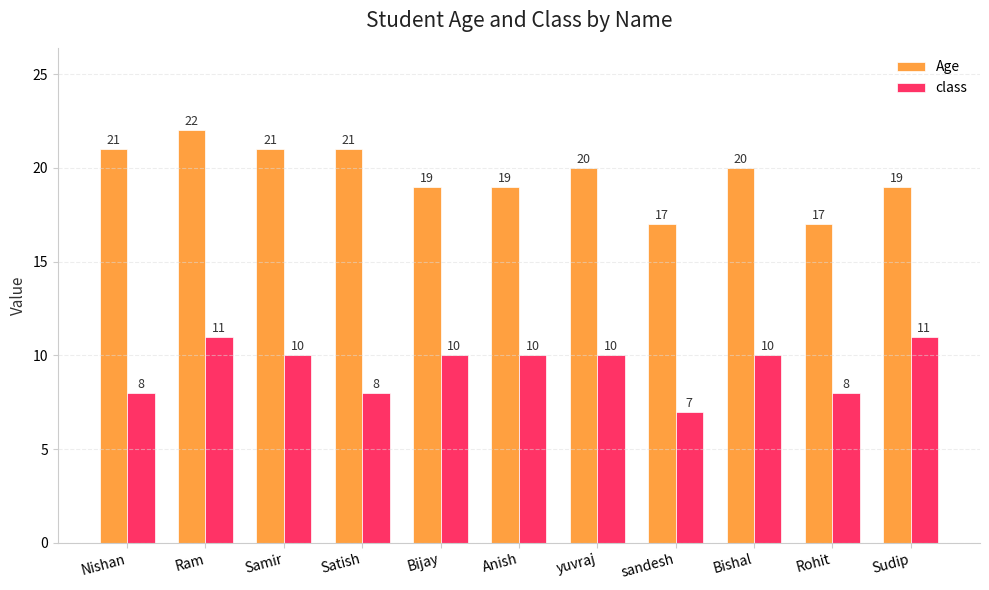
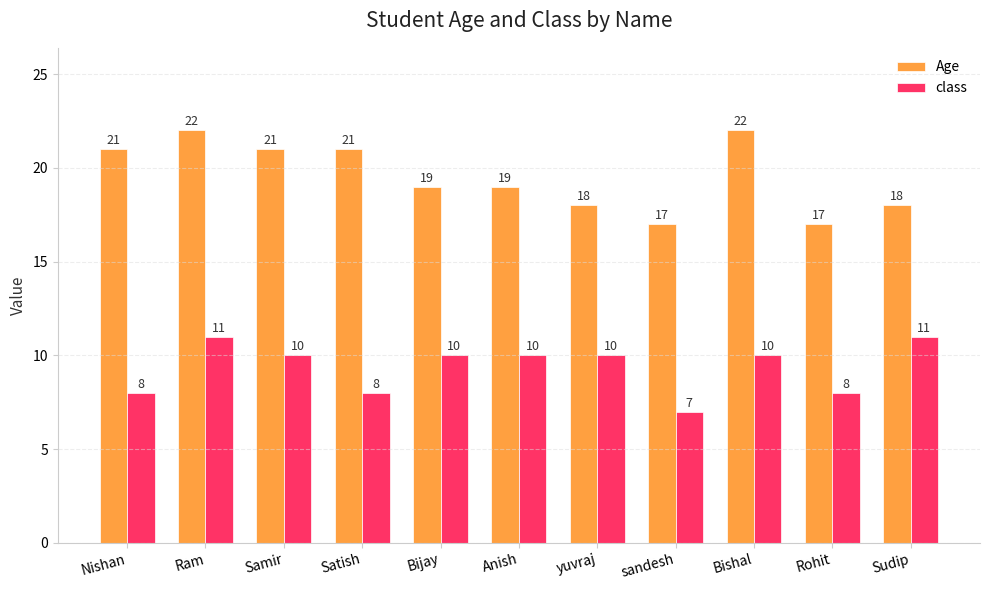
  {
    "Age": {
      "Nishan": 21,
      "Ram": 22,
      "Samir": 21,
      "Satish": 21,
      "Bijay": 19,
      "Anish": 19,
-     "yuvraj": 20,
+     "yuvraj": 18,
      "sandesh": 17,
-     "Bishal": 20,
+     "Bishal": 22,
      "Rohit": 17,
-     "Sudip": 19
+     "Sudip": 18
    },
    "class": {
      "Nishan": 8,
      "Ram": 11,
      "Samir": 10,
      "Satish": 8,
      "Bijay": 10,
      "Anish": 10,
      "yuvraj": 10,
      "sandesh": 7,
      "Bishal": 10,
      "Rohit": 8,
      "Sudip": 11
    }
  }
